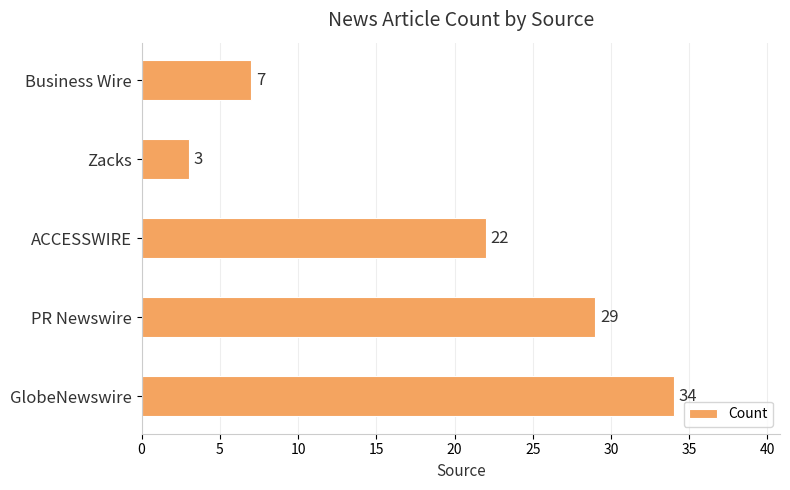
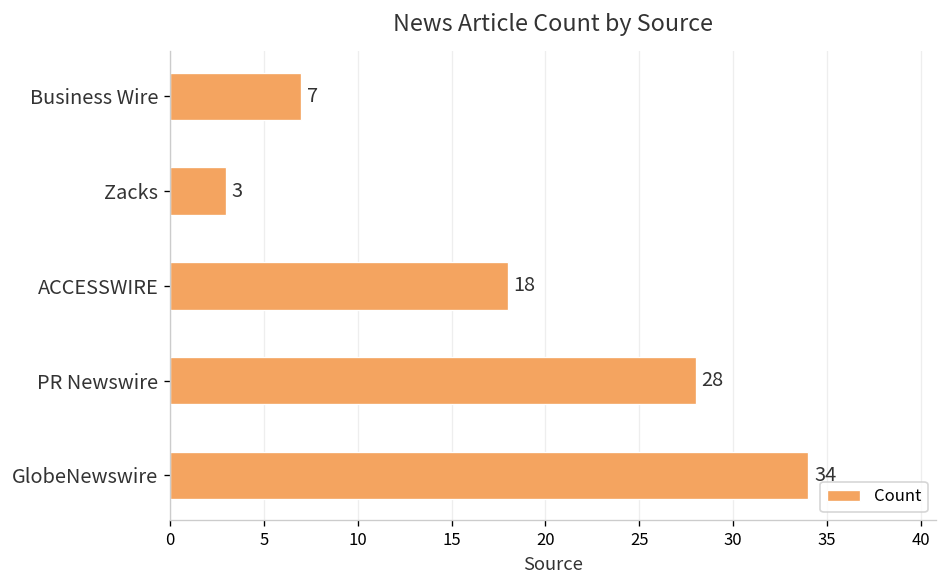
  {
    "Business Wire": 7,
    "Zacks": 3,
-   "ACCESSWIRE": 22,
-   "PR Newswire": 29
+   "ACCESSWIRE": 18,
+   "PR Newswire": 28
  }
